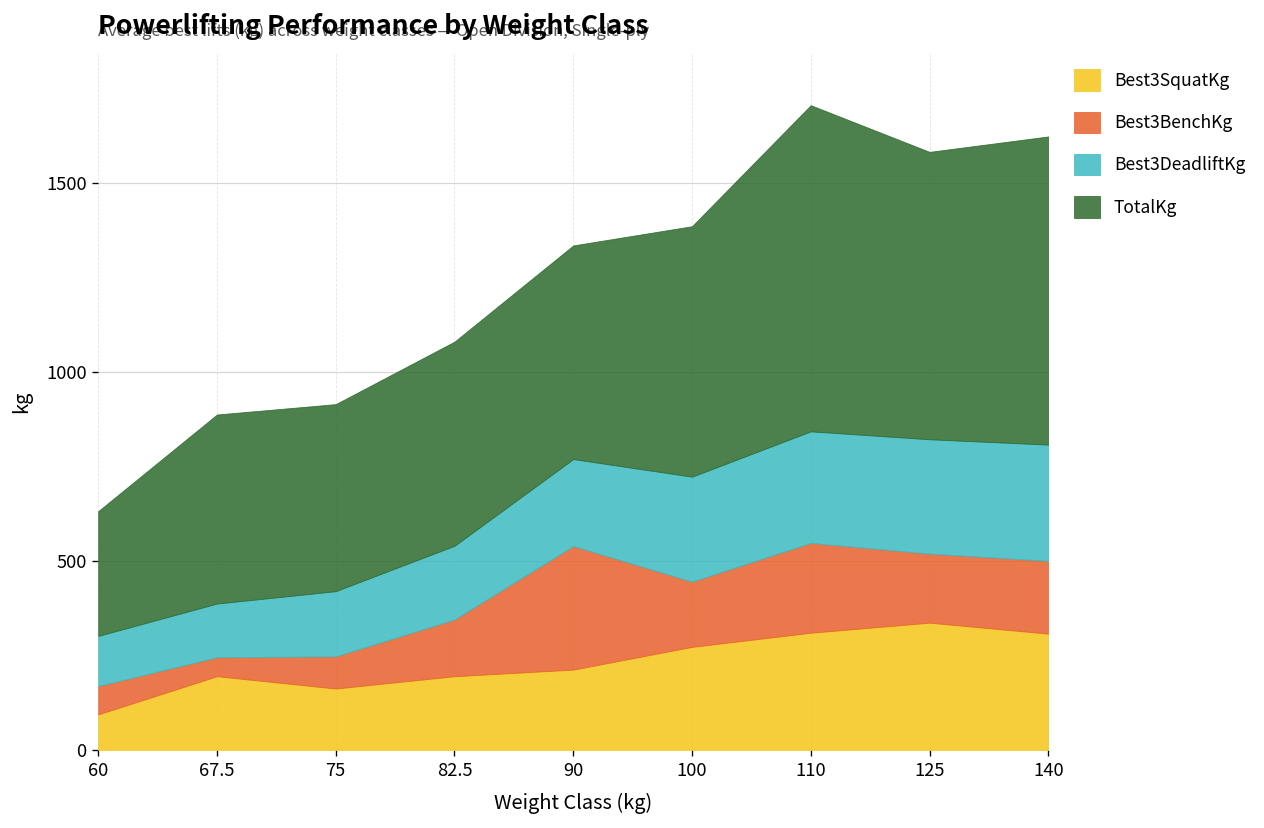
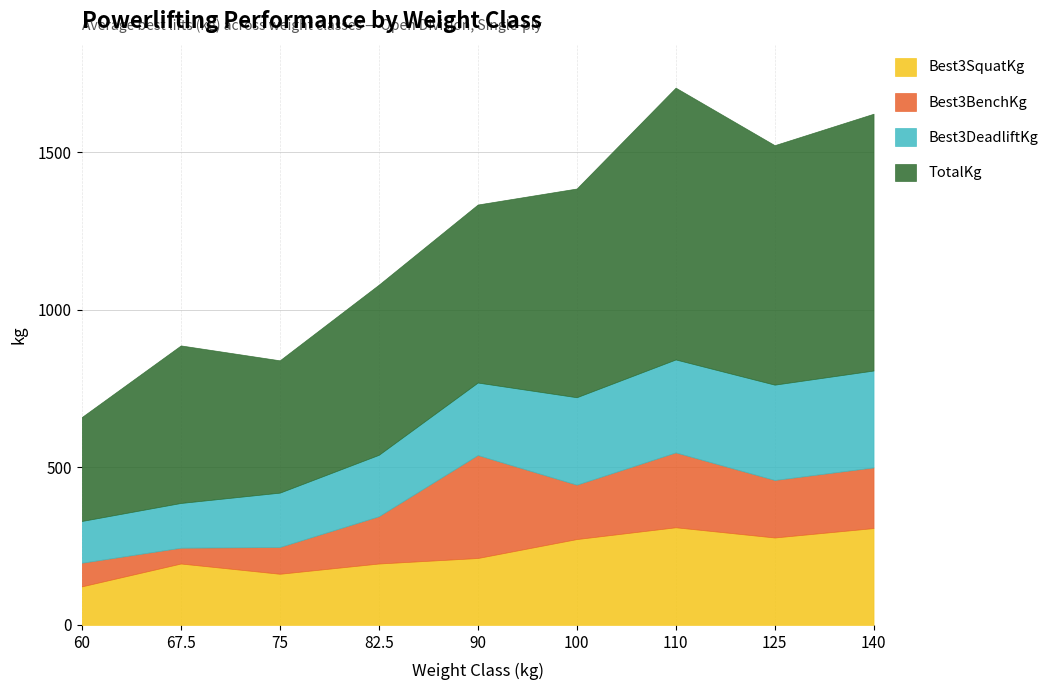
  {
    "Best3SquatKg": {
-     "60": 90,
+     "60": 120,
      "67.5": 190,
      "75": 160,
      "82.5": 190,
      "90": 210,
      "100": 270,
      "110": 310,
-     "125": 340,
+     "125": 280,
      "140": 310
    },
    "Best3BenchKg": {
      "60": 70,
      "67.5": 50,
      "75": 80,
      "82.5": 150,
      "90": 330,
      "100": 170,
      "110": 240,
      "125": 180,
      "140": 190
    },
    "Best3DeadliftKg": {
      "60": 130,
      "67.5": 140,
      "75": 170,
      "82.5": 190,
      "90": 230,
      "100": 280,
      "110": 290,
      "125": 300,
      "140": 310
    },
    "TotalKg": {
      "60": 330,
      "67.5": 500,
-     "75": 490,
+     "75": 420,
      "82.5": 540,
      "90": 560,
      "100": 660,
      "110": 860,
      "125": 760,
      "140": 810
    }
  }
